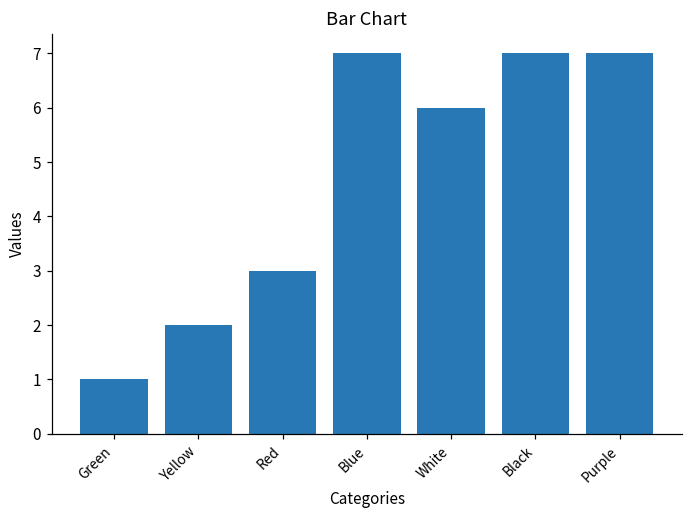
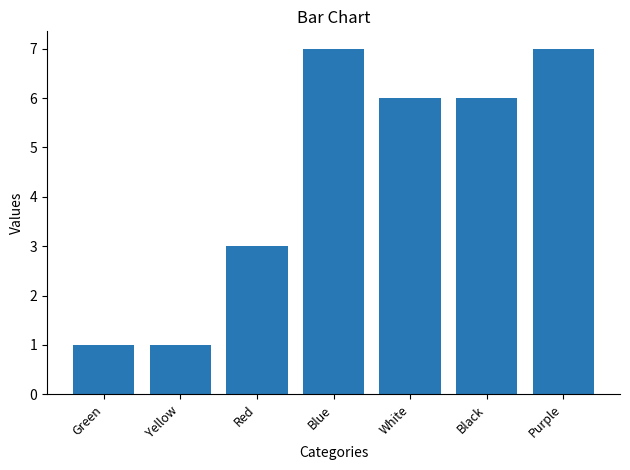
  {
    "Green": 1,
-   "Yellow": 2,
+   "Yellow": 1,
    "Red": 3,
    "Blue": 7,
    "White": 6,
-   "Black": 7,
+   "Black": 6,
    "Purple": 7
  }
